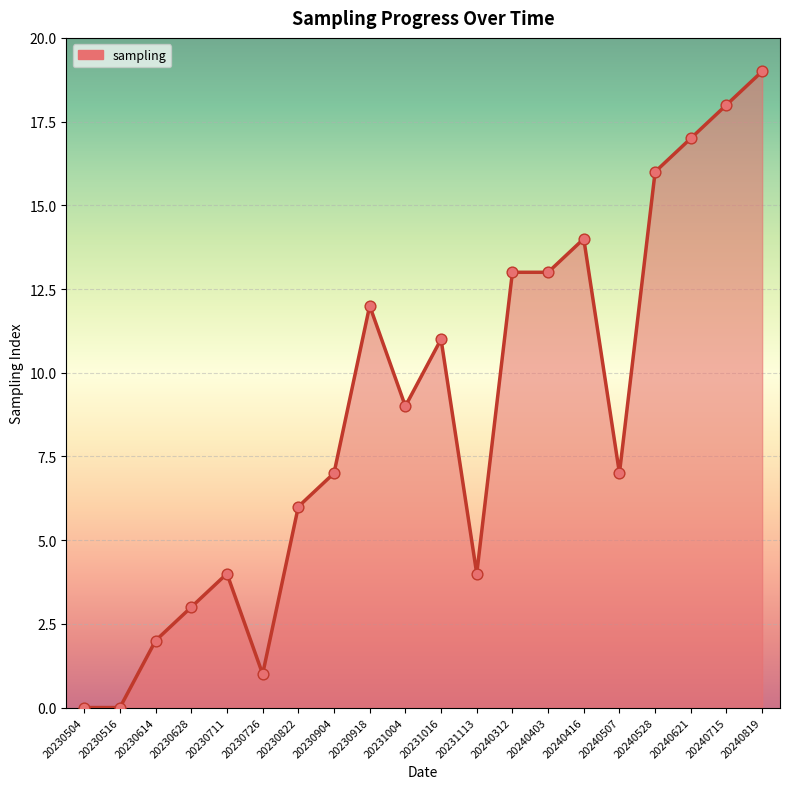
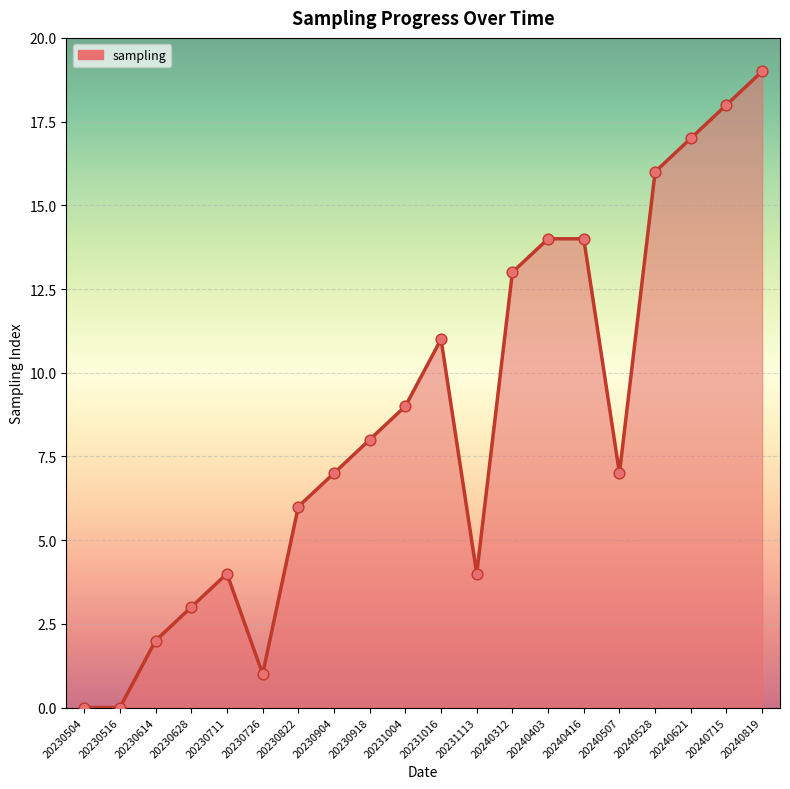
  {
    "20230504": 0,
    "20230516": 0,
    "20230614": 2,
    "20230628": 3,
    "20230711": 4,
    "20230726": 1,
    "20230822": 6,
    "20230904": 7,
-   "20230918": 12,
+   "20230918": 8,
    "20231004": 9,
    "20231016": 11,
    "20231113": 4,
    "20240312": 13,
-   "20240403": 13,
+   "20240403": 14,
    "20240416": 14,
    "20240507": 7,
    "20240528": 16,
    "20240621": 17,
    "20240715": 18,
    "20240819": 19
  }
